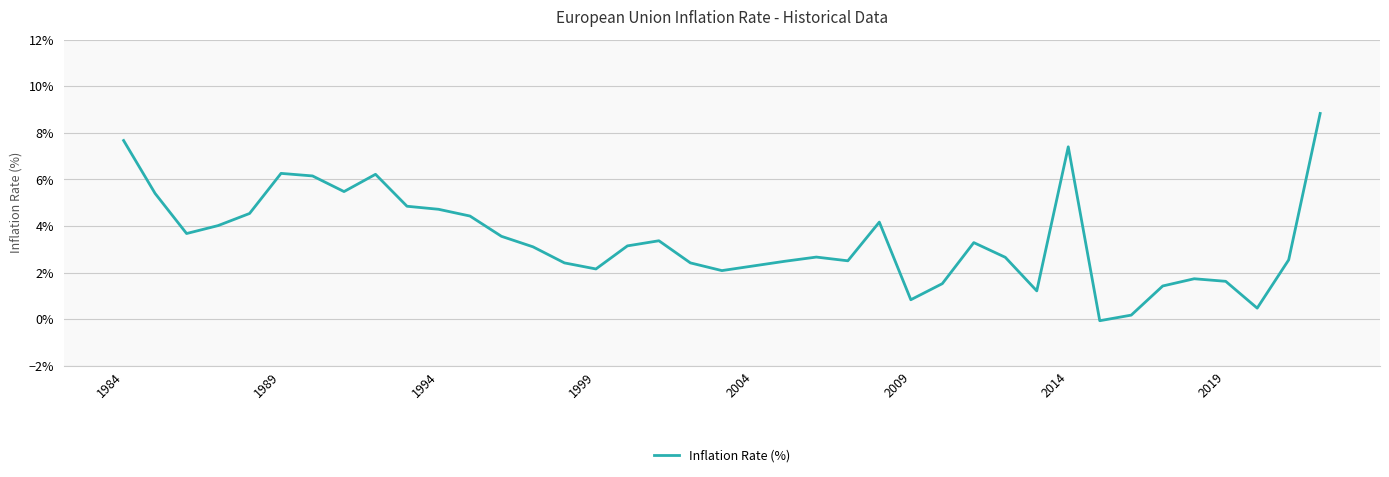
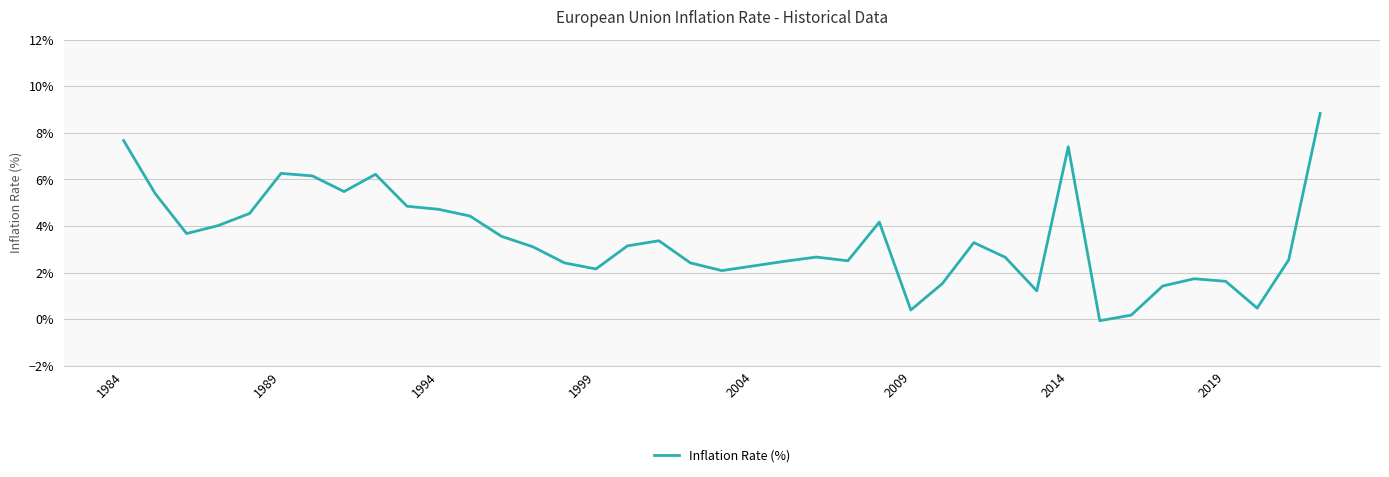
  {
    "2004": "2.3%",
-   "2009": "0.8%",
+   "2009": "0.4%",
    "2014": "7.4%",
    "2019": "1.6%"
  }
